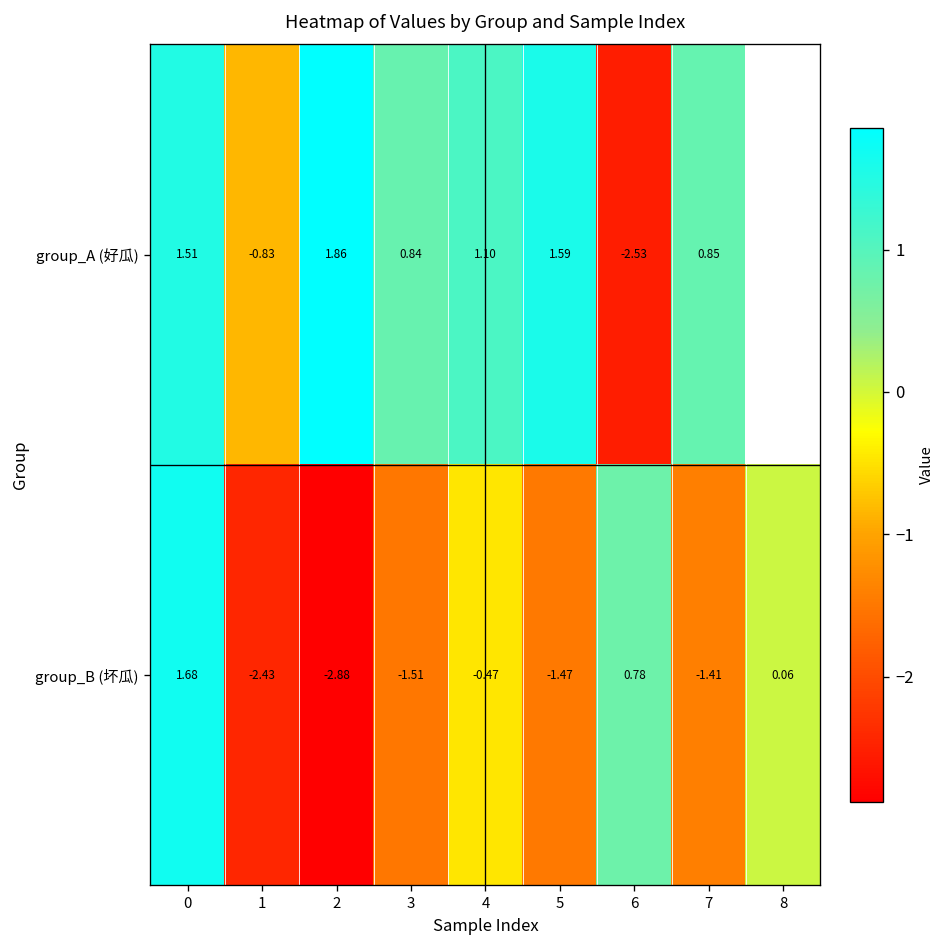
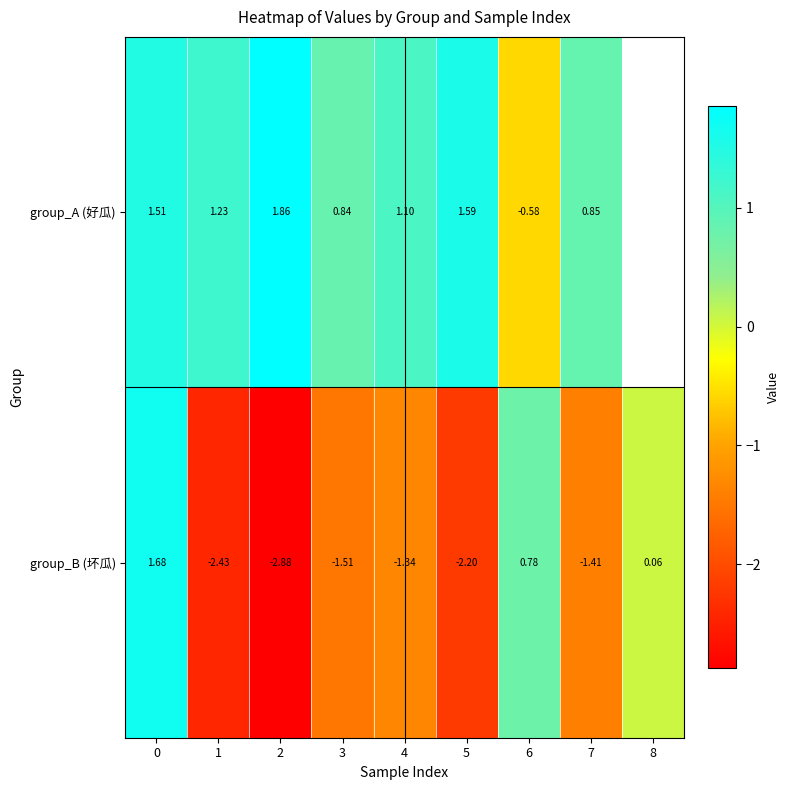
  {
    "group_A (好瓜)": {
      "0": 1.51,
-     "1": -0.83,
+     "1": 1.23,
      "2": 1.86,
      "3": 0.84,
      "4": 1.10,
      "5": 1.59,
-     "6": -2.53,
+     "6": -0.58,
      "7": 0.85
    },
    "group_B (坏瓜)": {
      "0": 1.68,
      "1": -2.43,
      "2": -2.88,
      "3": -1.51,
-     "4": -0.47,
-     "5": -1.47,
+     "4": -1.34,
+     "5": -2.20,
      "6": 0.78,
      "7": -1.41,
      "8": 0.06
    }
  }
